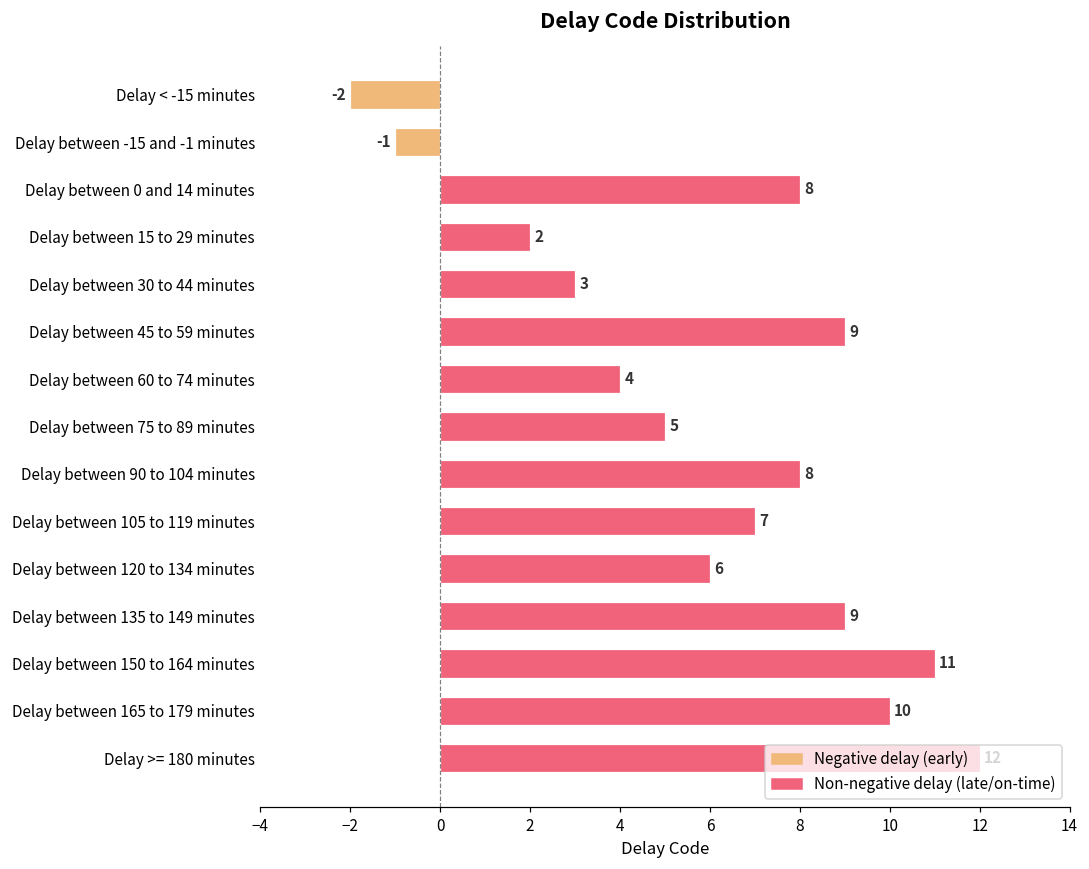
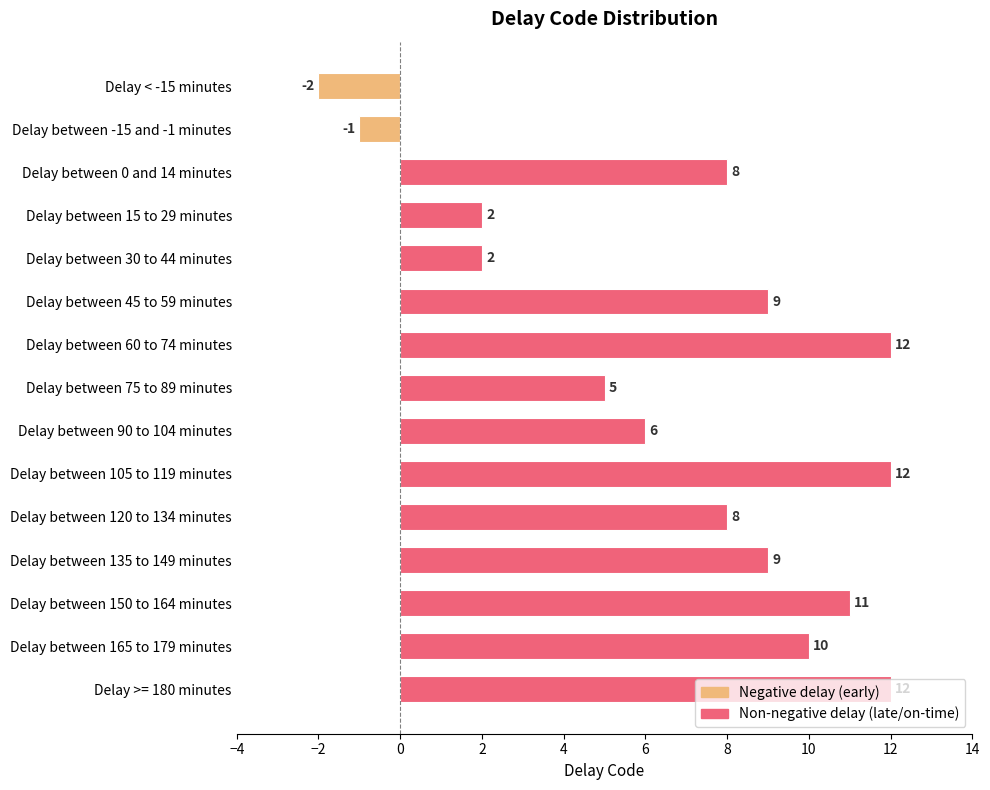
  {
    "Delay < -15 minutes": -2,
    "Delay between -15 and -1 minutes": -1,
    "Delay between 0 and 14 minutes": 8,
    "Delay between 15 to 29 minutes": 2,
-   "Delay between 30 to 44 minutes": 3,
+   "Delay between 30 to 44 minutes": 2,
    "Delay between 45 to 59 minutes": 9,
-   "Delay between 60 to 74 minutes": 4,
+   "Delay between 60 to 74 minutes": 12,
    "Delay between 75 to 89 minutes": 5,
-   "Delay between 90 to 104 minutes": 8,
-   "Delay between 105 to 119 minutes": 7,
-   "Delay between 120 to 134 minutes": 6,
+   "Delay between 90 to 104 minutes": 6,
+   "Delay between 105 to 119 minutes": 12,
+   "Delay between 120 to 134 minutes": 8,
    "Delay between 135 to 149 minutes": 9,
    "Delay between 150 to 164 minutes": 11,
    "Delay between 165 to 179 minutes": 10
  }
